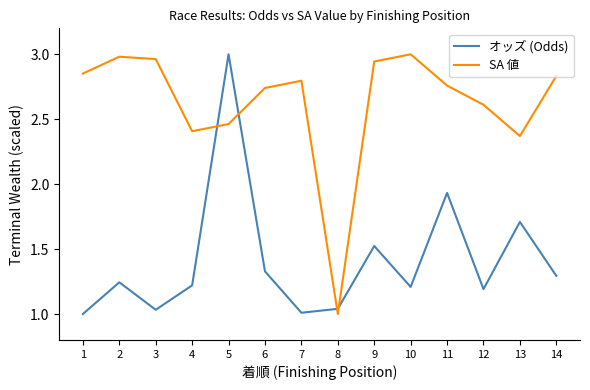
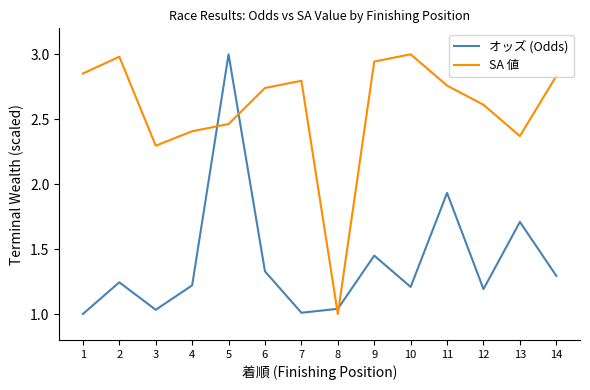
  {
    "オッズ (Odds)": {
      "1": 1.00,
      "2": 1.24,
      "3": 1.03,
      "4": 1.22,
      "5": 3.00,
      "6": 1.33,
      "7": 1.01,
      "8": 1.04,
-     "9": 1.52,
+     "9": 1.45,
      "10": 1.21,
      "11": 1.93,
      "12": 1.19,
      "13": 1.71,
      "14": 1.29
    },
    "SA 値": {
      "1": 2.85,
      "2": 2.98,
-     "3": 2.96,
+     "3": 2.30,
      "4": 2.41,
      "5": 2.46,
      "6": 2.74,
      "7": 2.80,
      "8": 1.00,
      "9": 2.94,
      "10": 3.00,
      "11": 2.76,
      "12": 2.61,
      "13": 2.37
    }
  }
